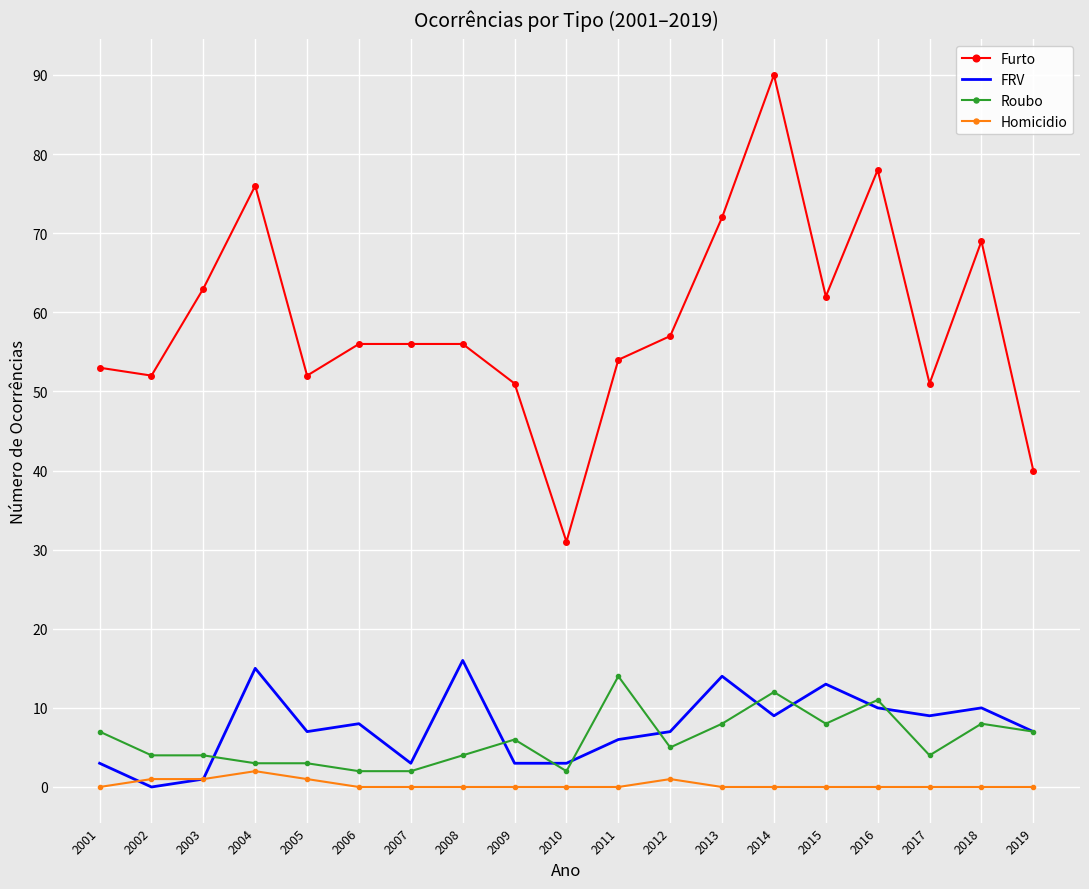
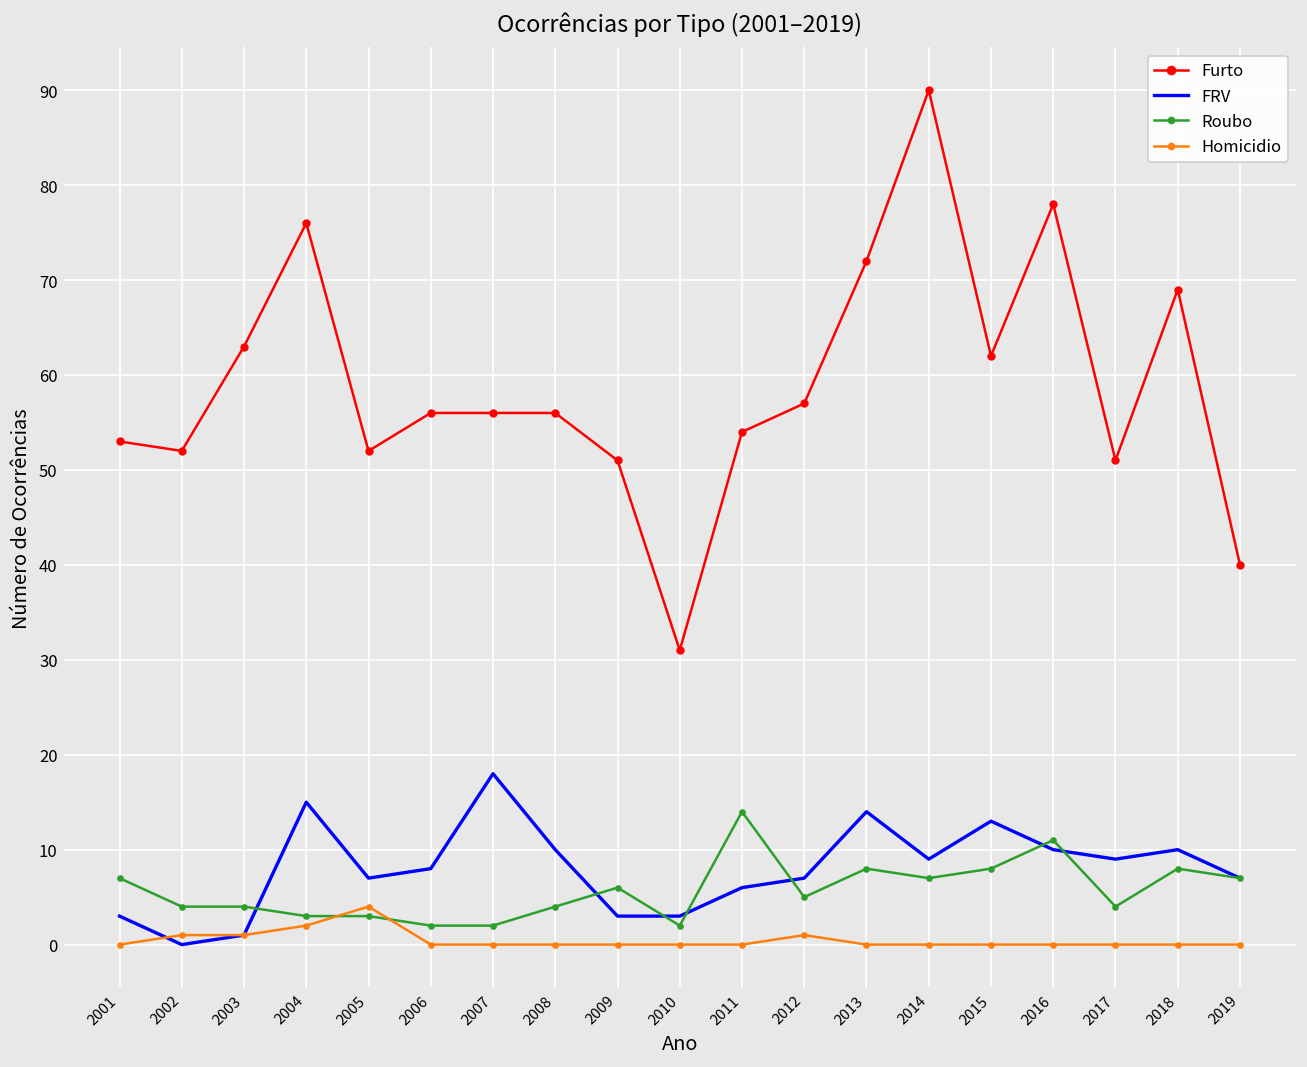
  {
    "Furto": {
      "2001": 53,
      "2002": 52,
      "2003": 63,
      "2004": 76,
      "2005": 52,
      "2006": 56,
      "2007": 56,
      "2008": 56,
      "2009": 51,
      "2010": 31,
      "2011": 54,
      "2012": 57,
      "2013": 72,
      "2014": 90,
      "2015": 62,
      "2016": 78,
      "2017": 51,
      "2018": 69,
      "2019": 40
    },
    "FRV": {
      "2001": 3,
      "2002": 0,
      "2004": 15,
      "2005": 7,
      "2006": 8,
-     "2007": 3,
-     "2008": 16,
+     "2007": 18,
+     "2008": 10,
      "2009": 3,
      "2010": 3,
      "2011": 6,
      "2012": 7,
      "2013": 14,
      "2014": 9,
      "2015": 13,
      "2016": 10,
      "2017": 9,
      "2018": 10
    },
    "Roubo": {
      "2001": 7,
      "2002": 4,
      "2003": 4,
      "2004": 3,
      "2005": 3,
      "2006": 2,
      "2007": 2,
      "2008": 4,
      "2009": 6,
      "2010": 2,
      "2011": 14,
      "2012": 5,
      "2013": 8,
-     "2014": 12,
+     "2014": 7,
      "2015": 8,
      "2016": 11,
      "2017": 4,
      "2018": 8
    },
    "Homicidio": {
      "2001": 0,
      "2002": 1,
      "2004": 2,
-     "2005": 1,
+     "2005": 4,
      "2006": 0,
      "2007": 0,
      "2008": 0,
      "2009": 0,
      "2010": 0,
      "2011": 0,
      "2012": 1,
      "2013": 0,
      "2014": 0,
      "2015": 0,
      "2016": 0,
      "2017": 0,
      "2018": 0,
      "2019": 0
    }
  }
